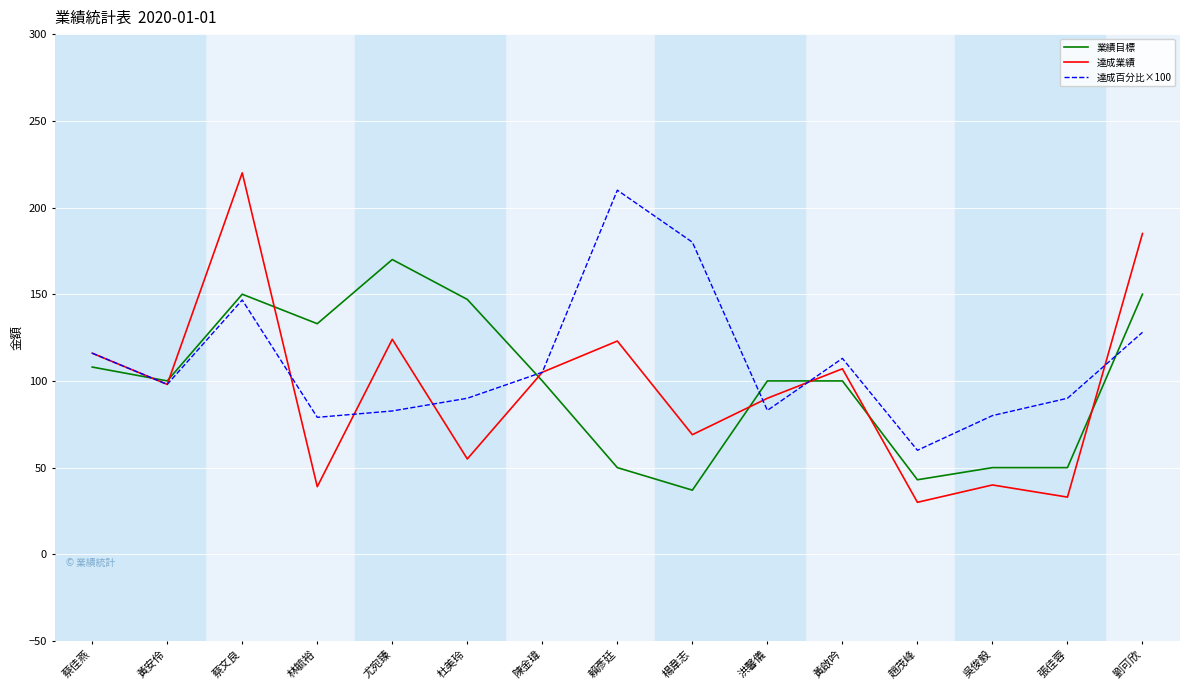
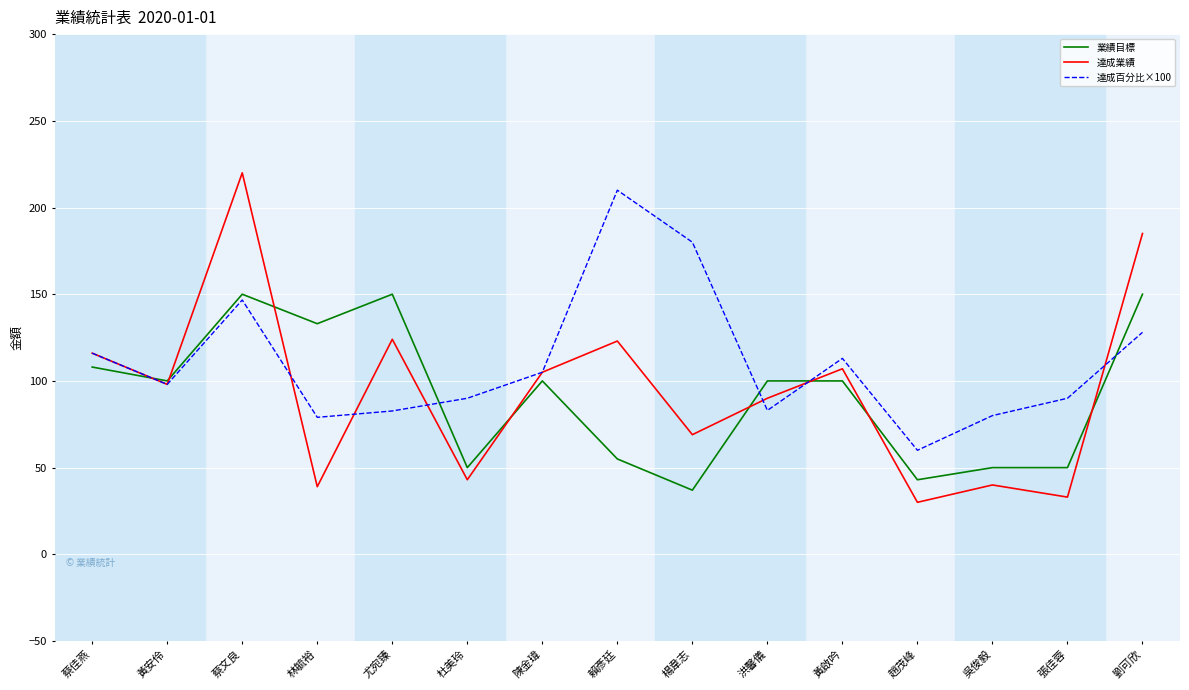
  {
    "業績目標": {
      "蔡佳燕": 108,
      "黃安伶": 100,
      "蔡文良": 150,
      "林毓裕": 133,
-     "尤宛臻": 170,
-     "杜美玲": 147,
+     "尤宛臻": 150,
+     "杜美玲": 50,
      "陳金瑋": 100,
-     "賴彥廷": 50,
+     "賴彥廷": 55,
      "楊韋志": 37,
      "洪馨儀": 100,
      "黃啟吟": 100,
      "趙茂峰": 43,
      "吳俊毅": 50,
      "張佳蓉": 50,
      "劉可欣": 150
    },
    "達成業績": {
      "蔡文良": 220,
      "林毓裕": 39,
      "尤宛臻": 124,
-     "杜美玲": 55,
+     "杜美玲": 43,
      "賴彥廷": 123,
      "楊韋志": 69,
      "洪馨儀": 90,
      "黃啟吟": 107,
      "趙茂峰": 30,
      "吳俊毅": 40,
      "張佳蓉": 33,
      "劉可欣": 185
    },
    "達成百分比×100": {
      "蔡文良": 147,
      "林毓裕": 79,
      "尤宛臻": 83,
      "杜美玲": 90,
      "賴彥廷": 210,
      "楊韋志": 180,
      "洪馨儀": 83,
      "黃啟吟": 113,
      "趙茂峰": 60,
      "吳俊毅": 80,
      "張佳蓉": 90,
      "劉可欣": 128
    }
  }
